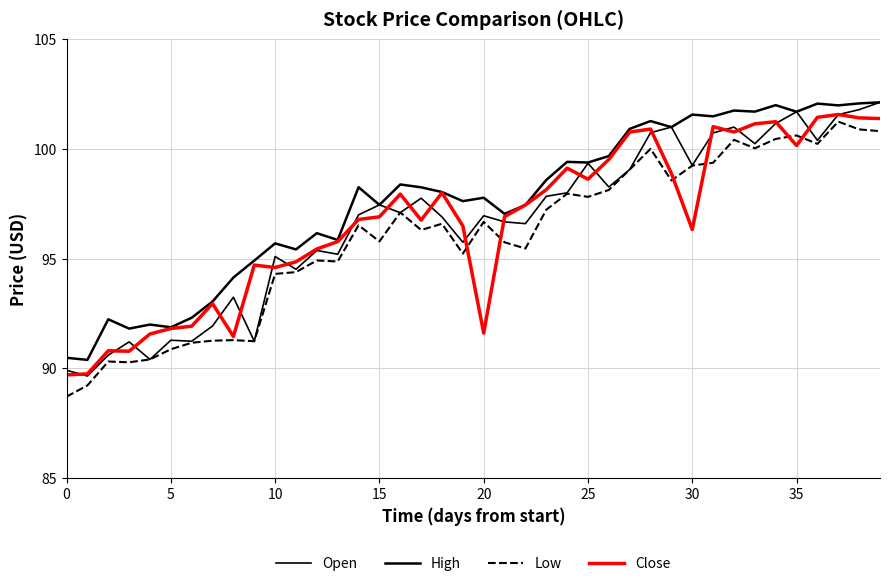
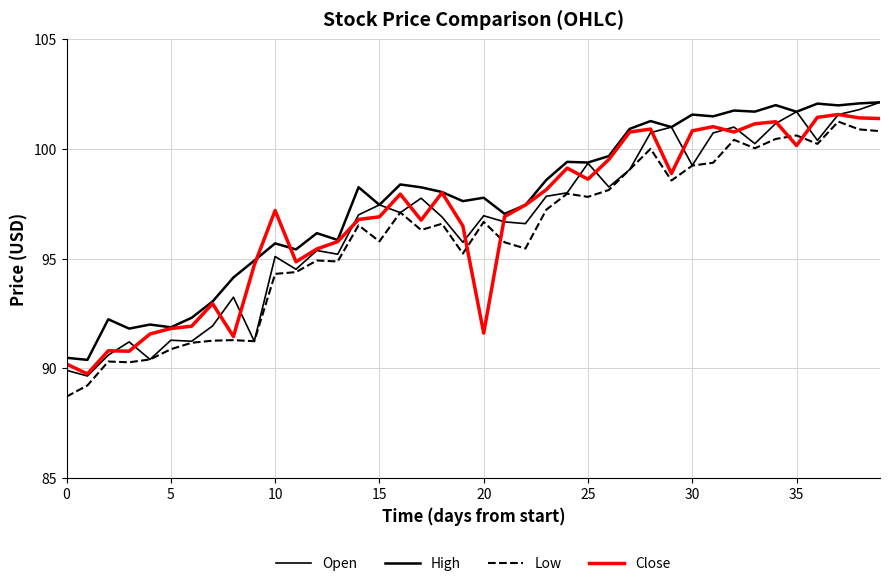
  {
    "Close": {
-     "0": 89.7,
-     "10": 94.6,
+     "0": 90.2,
+     "10": 97.2,
      "15": 96.9,
      "20": 91.6,
      "25": 98.6,
-     "30": 96.3,
+     "30": 100.8,
      "35": 100.2
    }
  }
